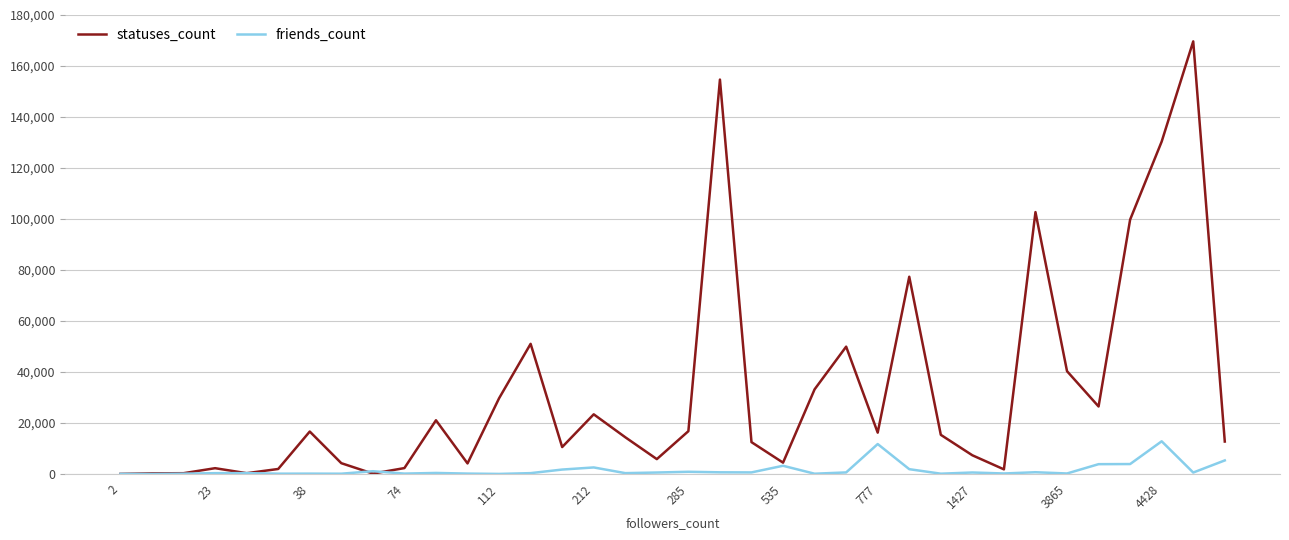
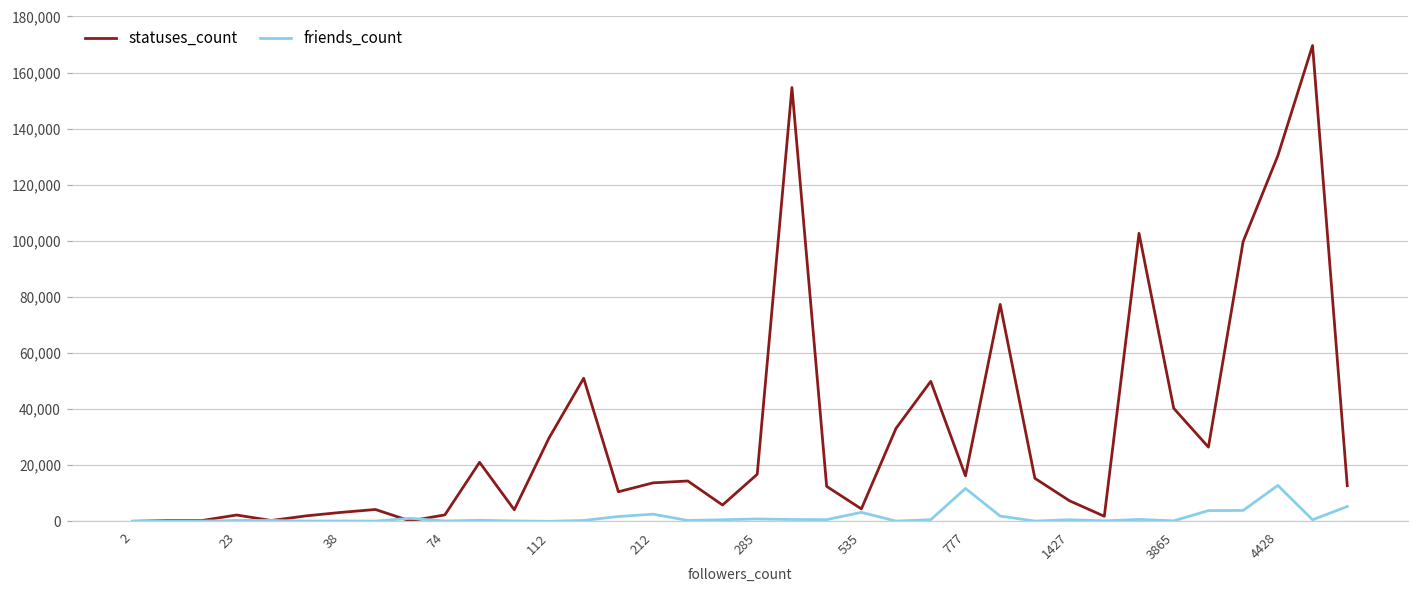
  {
    "statuses_count": {
-     "38": "17,000",
+     "38": "3,000",
      "74": "2,000",
      "112": "30,000",
-     "212": "23,000",
+     "212": "14,000",
      "285": "17,000",
      "535": "4,000",
      "777": "16,000",
      "1427": "7,000",
      "3865": "40,000",
      "4428": "130,000"
    },
    "friends_count": {
      "38": "0",
      "74": "0",
      "112": "0",
      "212": "3,000",
      "285": "1,000",
      "535": "3,000",
      "777": "12,000",
      "1427": "1,000",
      "3865": "0",
      "4428": "13,000"
    }
  }
